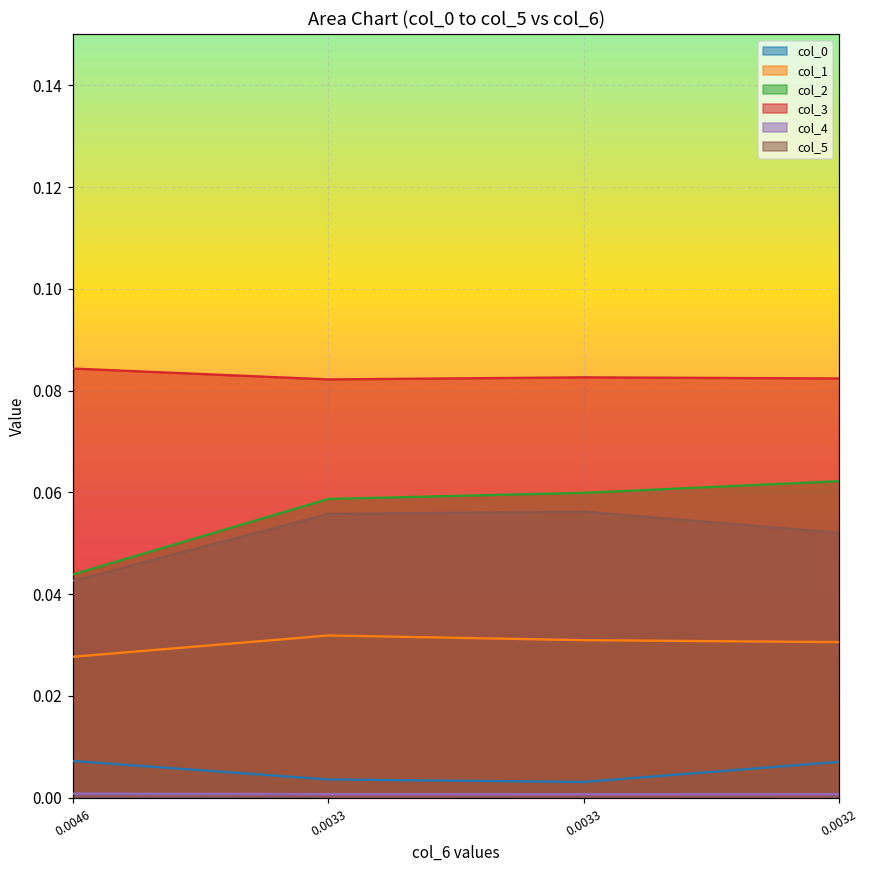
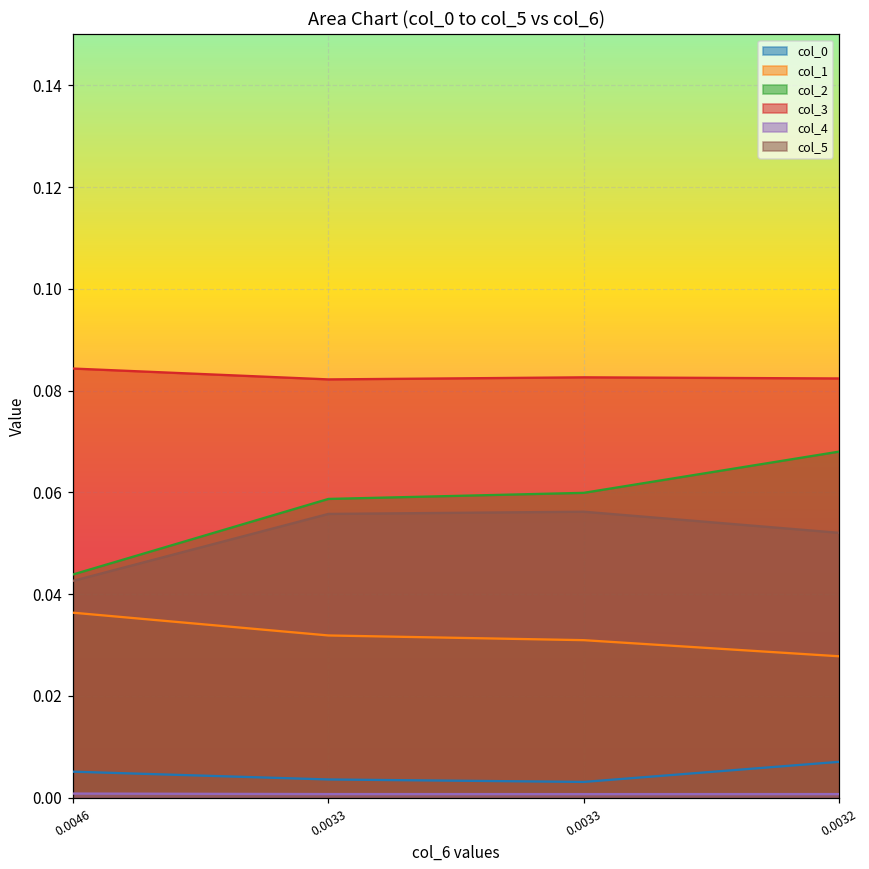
  {
    "col_0": {
-     "0.0046": 0.007,
+     "0.0046": 0.005,
      "0.0032": 0.007
    },
    "col_1": {
-     "0.0046": 0.028,
-     "0.0032": 0.031
+     "0.0046": 0.036,
+     "0.0032": 0.028
    },
    "col_2": {
      "0.0046": 0.044,
-     "0.0032": 0.062
+     "0.0032": 0.068
    },
    "col_3": {
      "0.0046": 0.084,
      "0.0032": 0.082
    },
    "col_4": {
      "0.0046": 0.001,
      "0.0032": 0.001
    },
    "col_5": {
      "0.0046": 0.043,
      "0.0032": 0.052
    }
  }
